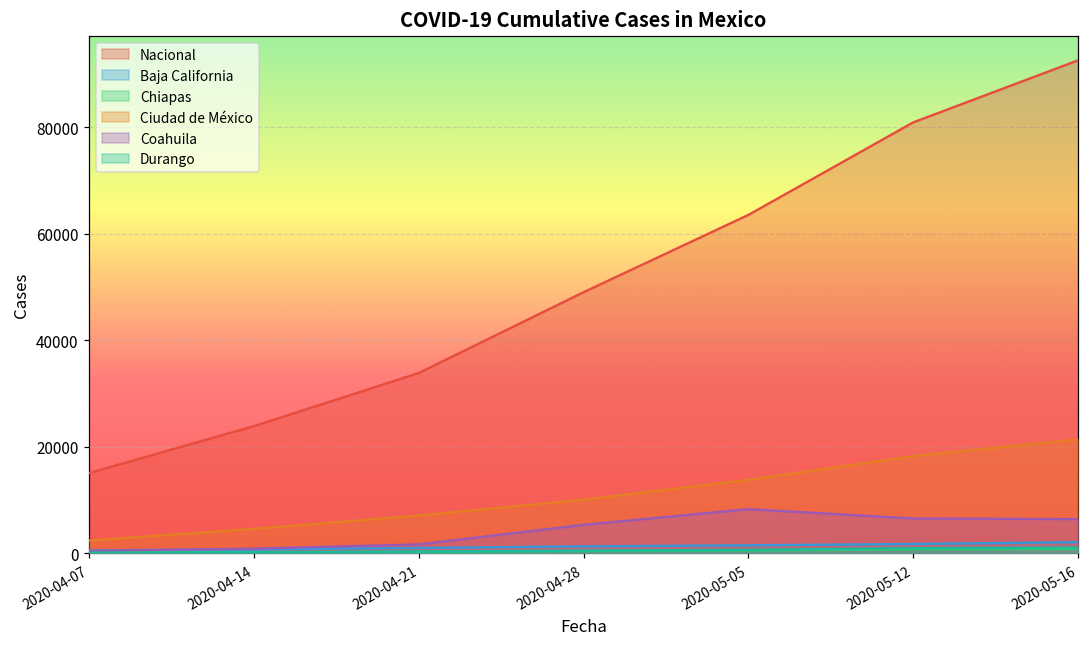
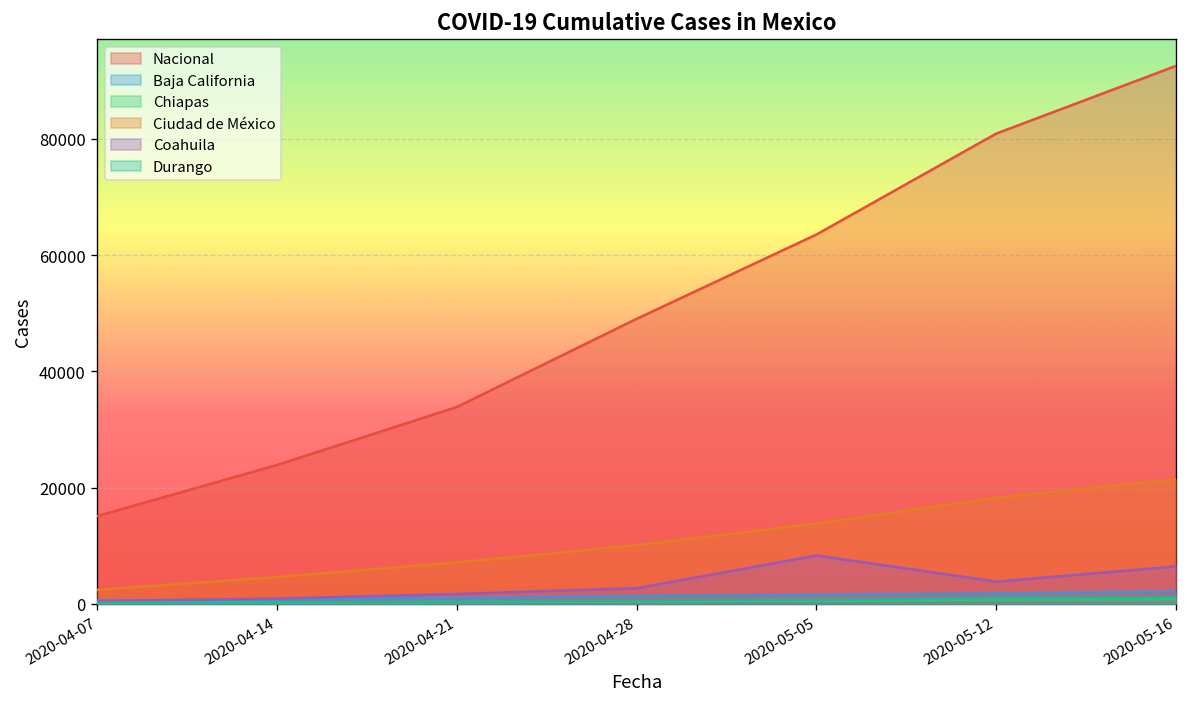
  {
    "Coahuila": {
      "2020-04-21": 2000,
-     "2020-04-28": 5000,
+     "2020-04-28": 3000,
      "2020-05-05": 8000,
-     "2020-05-12": 7000,
+     "2020-05-12": 4000,
      "2020-05-16": 6000
    }
  }
